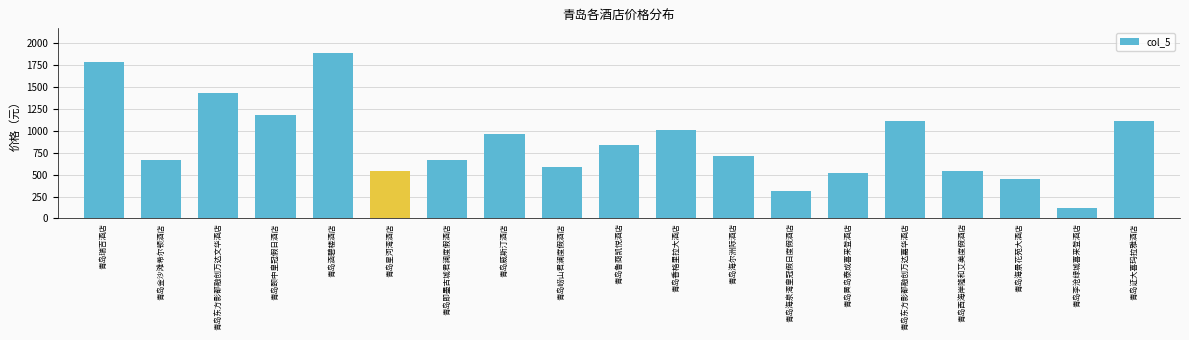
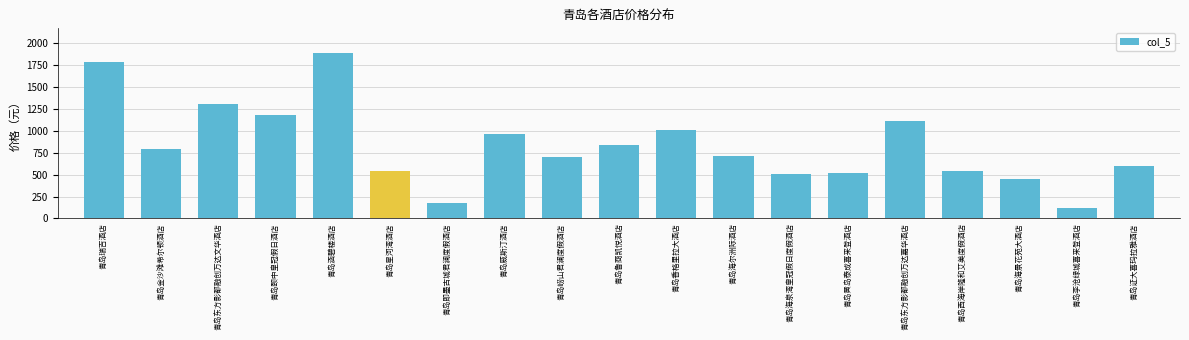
  {
    "青岛瑞吉酒店": 1800,
-   "青岛金沙滩希尔顿酒店": 700,
-   "青岛东方影都融创万达文华酒店": 1400,
+   "青岛金沙滩希尔顿酒店": 800,
+   "青岛东方影都融创万达文华酒店": 1300,
    "青岛颐中皇冠假日酒店": 1200,
    "青岛涵碧楼酒店": 1900,
    "青岛星河湾酒店": 500,
-   "青岛即墨古城君澜度假酒店": 700,
+   "青岛即墨古城君澜度假酒店": 200,
    "青岛威斯汀酒店": 1000,
-   "青岛崂山君澜度假酒店": 600,
+   "青岛崂山君澜度假酒店": 700,
    "青岛鲁商凯悦酒店": 800,
    "青岛香格里拉大酒店": 1000,
    "青岛海尔洲际酒店": 700,
-   "青岛海泉湾皇冠假日度假酒店": 300,
+   "青岛海泉湾皇冠假日度假酒店": 500,
    "青岛黄岛泰成喜来登酒店": 500,
    "青岛东方影都融创万达嘉华酒店": 1100,
    "青岛西海岸隆和艾美度假酒店": 500,
    "青岛海景花苑大酒店": 500,
    "青岛李沧绿城喜来登酒店": 100,
-   "青岛证大喜玛拉雅酒店": 1100
+   "青岛证大喜玛拉雅酒店": 600
  }
